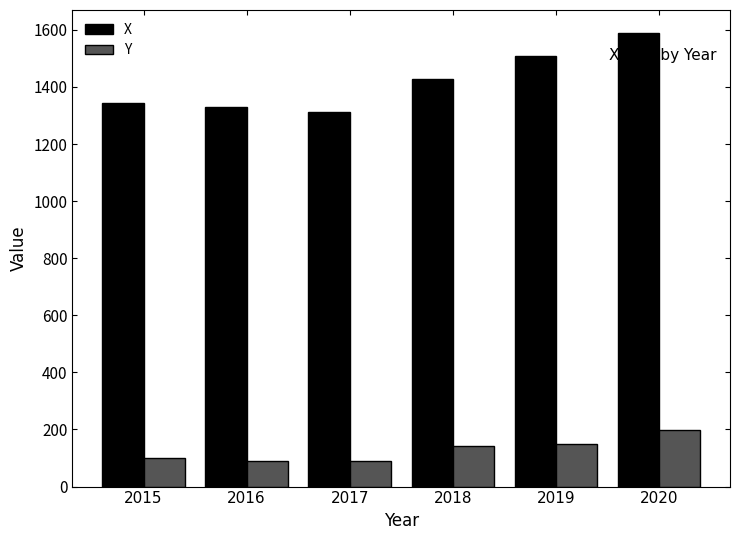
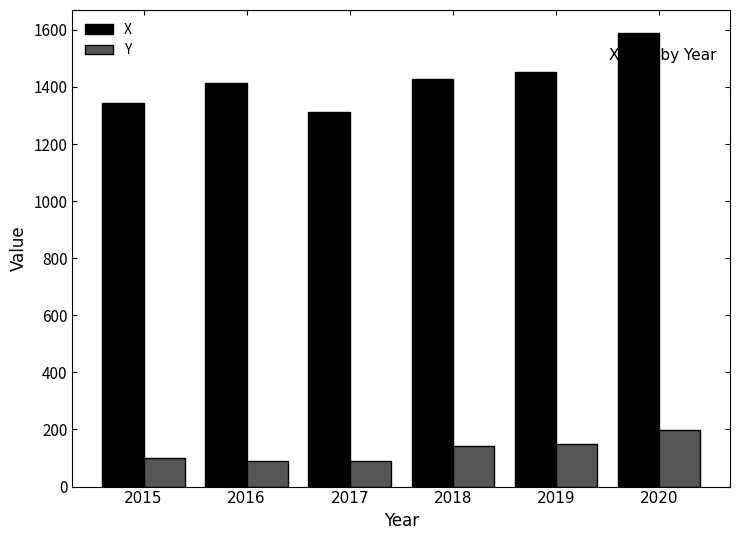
  {
    "X": {
      "2015": 1340,
-     "2016": 1330,
+     "2016": 1420,
      "2017": 1310,
      "2018": 1430,
-     "2019": 1510,
+     "2019": 1450,
      "2020": 1590
    },
    "Y": {
      "2015": 100,
      "2016": 90,
      "2017": 90,
      "2018": 140,
      "2019": 150,
      "2020": 200
    }
  }
